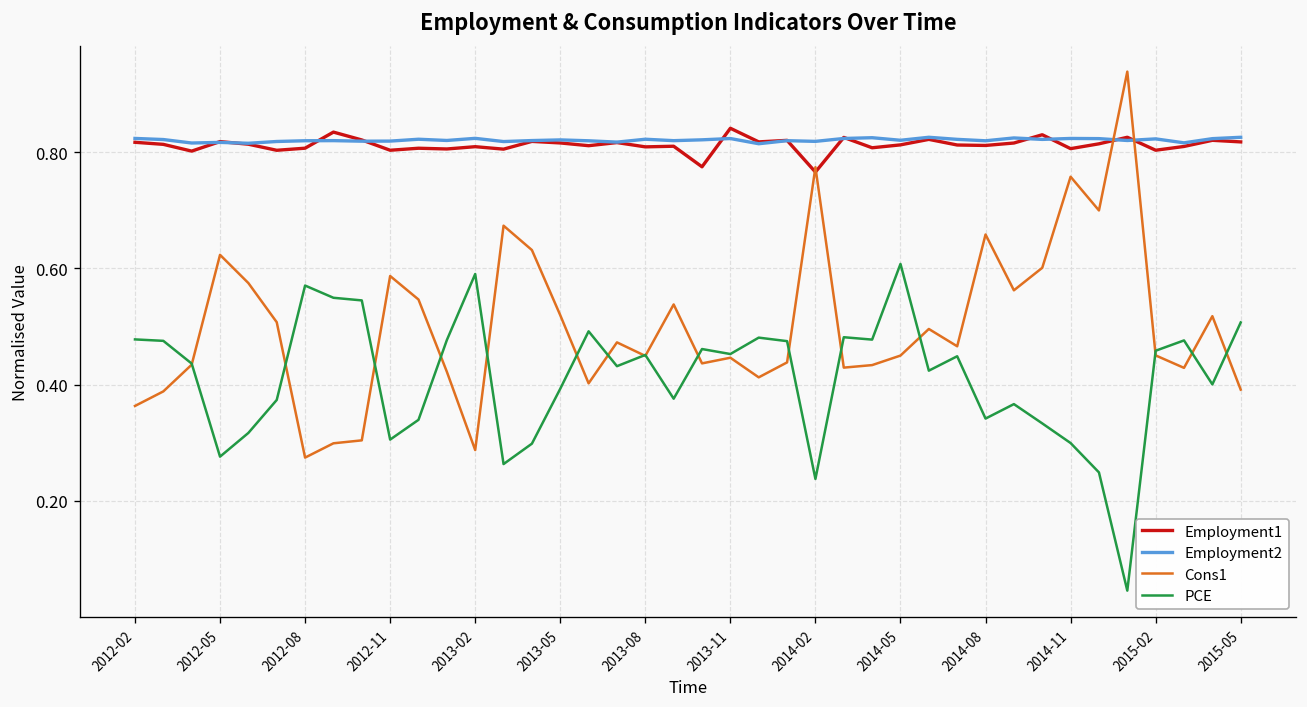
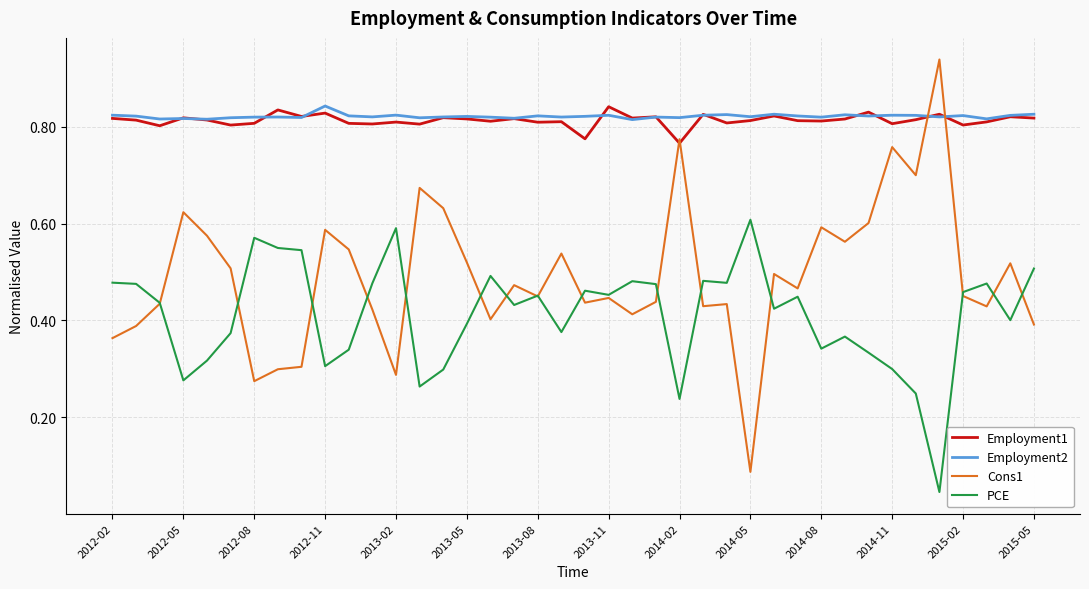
  {
    "Employment1": {
      "2012-02": 0.82,
      "2012-08": 0.81,
-     "2012-11": 0.80,
+     "2012-11": 0.83,
      "2013-02": 0.81,
      "2013-05": 0.82,
      "2013-08": 0.81,
      "2013-11": 0.84,
      "2014-02": 0.77,
      "2014-05": 0.81,
      "2014-08": 0.81,
      "2014-11": 0.81,
      "2015-02": 0.80,
      "2015-05": 0.82
    },
    "Employment2": {
      "2012-02": 0.82,
      "2012-08": 0.82,
-     "2012-11": 0.82,
+     "2012-11": 0.84,
      "2013-02": 0.82,
      "2013-05": 0.82,
      "2013-08": 0.82,
      "2013-11": 0.82,
      "2014-02": 0.82,
      "2014-05": 0.82,
      "2014-08": 0.82,
      "2014-11": 0.82,
      "2015-02": 0.82,
      "2015-05": 0.83
    },
    "Cons1": {
      "2012-02": 0.36,
      "2012-05": 0.62,
      "2012-08": 0.27,
      "2012-11": 0.59,
      "2013-02": 0.29,
      "2013-05": 0.52,
      "2013-11": 0.45,
      "2014-02": 0.77,
-     "2014-05": 0.45,
-     "2014-08": 0.66,
+     "2014-05": 0.09,
+     "2014-08": 0.59,
      "2014-11": 0.76,
      "2015-02": 0.45,
      "2015-05": 0.39
    },
    "PCE": {
      "2012-02": 0.48,
      "2012-05": 0.28,
      "2012-08": 0.57,
      "2012-11": 0.31,
      "2013-02": 0.59,
      "2013-05": 0.39,
      "2013-11": 0.45,
      "2014-02": 0.24,
      "2014-05": 0.61,
      "2014-08": 0.34,
      "2014-11": 0.30,
      "2015-02": 0.46,
      "2015-05": 0.51
    }
  }
